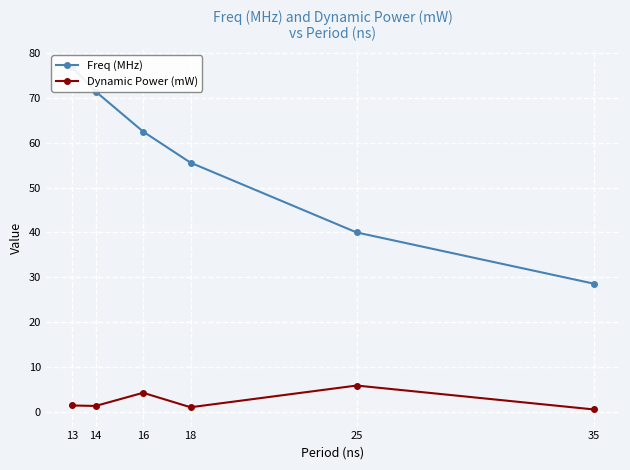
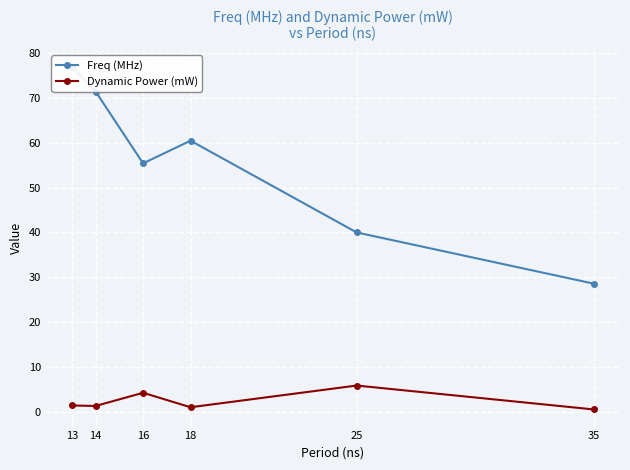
  {
    "Freq (MHz)": {
-     "16": 63,
-     "18": 56,
+     "16": 55,
+     "18": 60,
      "25": 40,
      "35": 29
    },
    "Dynamic Power (mW)": {
      "13": 1,
      "14": 1,
      "16": 4,
      "18": 1,
      "25": 6,
      "35": 1
    }
  }
